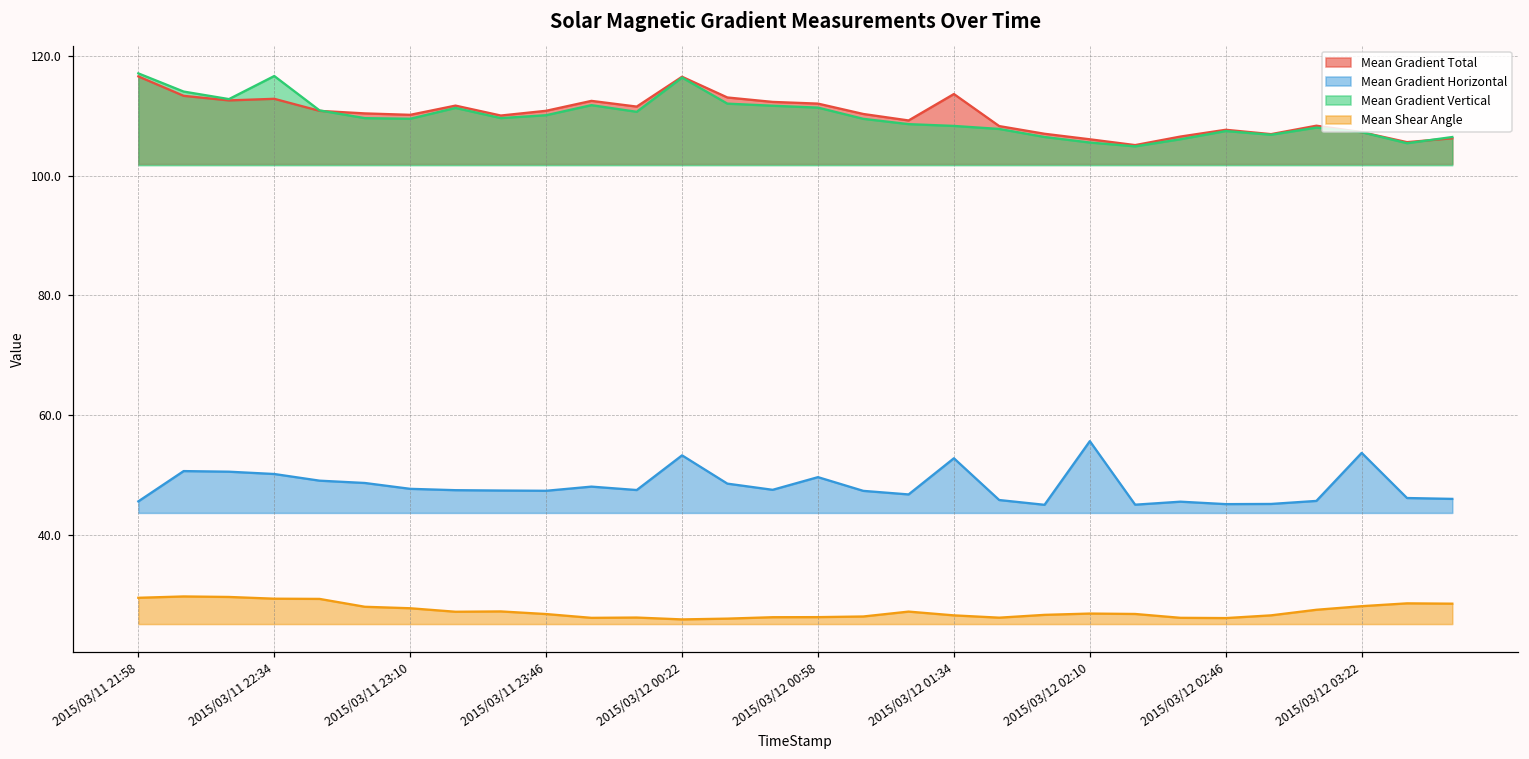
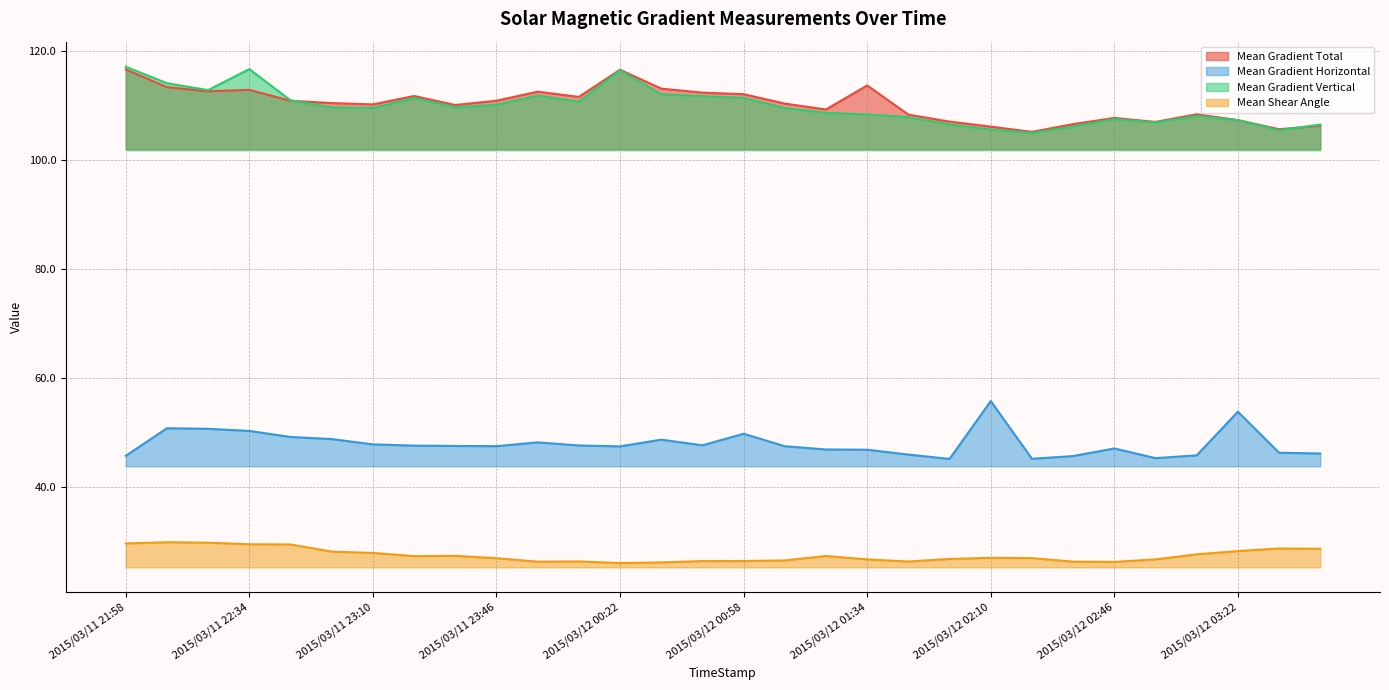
  {
    "Mean Gradient Total": {
      "2015/03/11 21:58": 117,
      "2015/03/11 22:34": 113,
      "2015/03/11 23:10": 110,
      "2015/03/11 23:46": 111,
      "2015/03/12 00:58": 112,
      "2015/03/12 01:34": 114,
      "2015/03/12 02:10": 106
    },
    "Mean Gradient Horizontal": {
      "2015/03/11 21:58": 46,
      "2015/03/11 22:34": 50,
      "2015/03/11 23:10": 48,
      "2015/03/11 23:46": 47,
-     "2015/03/12 00:22": 53,
+     "2015/03/12 00:22": 47,
      "2015/03/12 00:58": 50,
-     "2015/03/12 01:34": 53,
+     "2015/03/12 01:34": 47,
      "2015/03/12 02:10": 56,
-     "2015/03/12 02:46": 45,
+     "2015/03/12 02:46": 47,
      "2015/03/12 03:22": 54
    },
    "Mean Gradient Vertical": {
      "2015/03/11 21:58": 117,
      "2015/03/11 22:34": 117,
      "2015/03/11 23:10": 109,
      "2015/03/11 23:46": 110,
      "2015/03/12 00:58": 111,
      "2015/03/12 01:34": 108,
      "2015/03/12 02:10": 106
    },
    "Mean Shear Angle": {
      "2015/03/11 21:58": 30,
      "2015/03/11 22:34": 29,
      "2015/03/11 23:10": 28,
      "2015/03/11 23:46": 27,
      "2015/03/12 00:22": 26,
      "2015/03/12 00:58": 26,
      "2015/03/12 01:34": 27,
      "2015/03/12 02:10": 27,
      "2015/03/12 02:46": 26,
      "2015/03/12 03:22": 28
    }
  }
